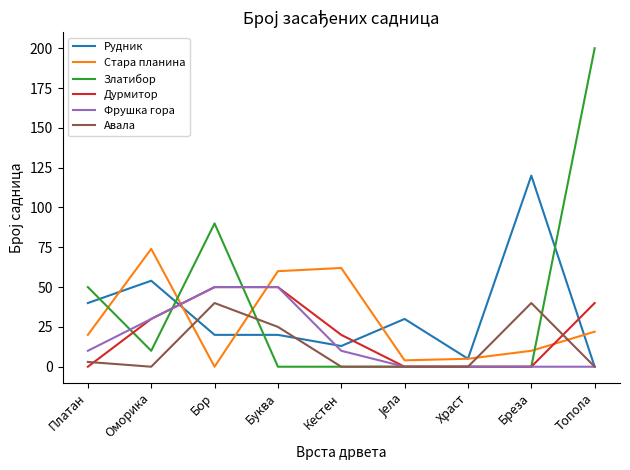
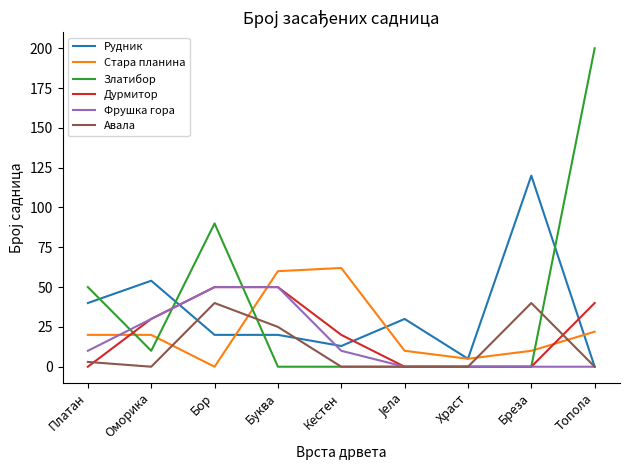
  {
    "Рудник": {
      "Платан": 40,
      "Оморика": 54,
      "Бор": 20,
      "Буква": 20,
      "Кестен": 13,
      "Јела": 30,
      "Бреза": 120
    },
    "Стара планина": {
      "Платан": 20,
-     "Оморика": 74,
+     "Оморика": 20,
      "Бор": 0,
      "Буква": 60,
      "Кестен": 62,
-     "Јела": 4,
+     "Јела": 10,
      "Бреза": 10,
      "Топола": 22
    },
    "Златибор": {
      "Платан": 50,
      "Оморика": 10,
      "Бор": 90,
      "Буква": 0,
      "Топола": 200
    },
    "Дурмитор": {
      "Платан": 0,
      "Кестен": 20,
      "Топола": 40
    },
    "Фрушка гора": {
      "Платан": 10,
      "Кестен": 10
    },
    "Авала": {
      "Платан": 3,
      "Оморика": 0,
      "Бор": 40,
      "Буква": 25,
      "Бреза": 40
    }
  }
